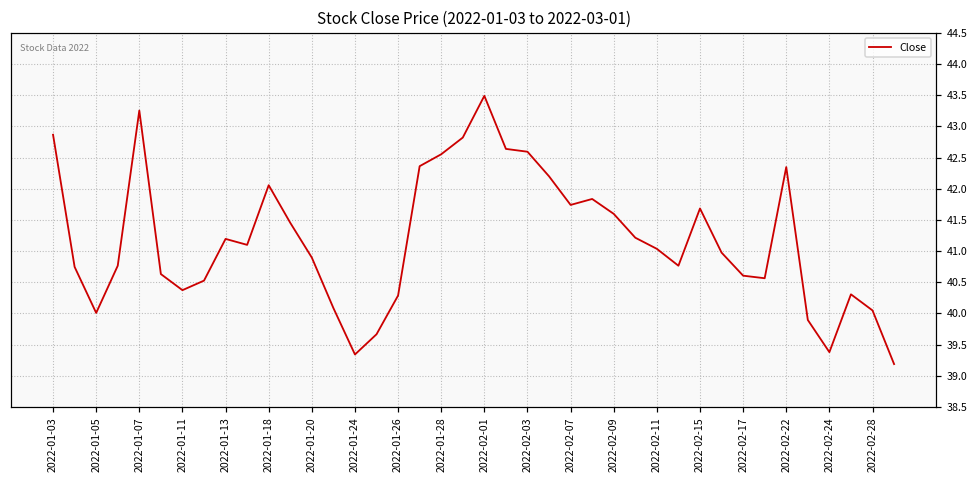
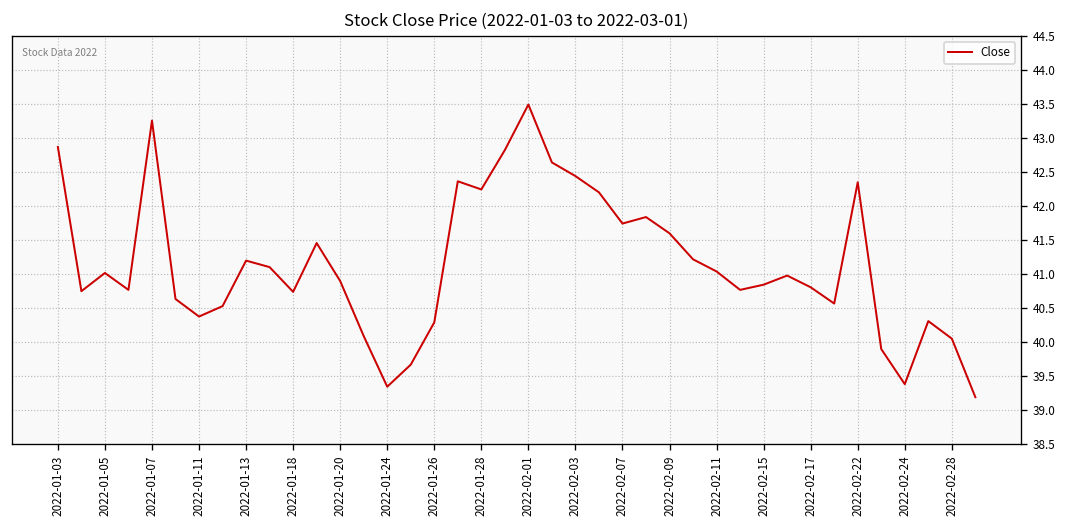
  {
    "2022-01-03": 42.9,
-   "2022-01-05": 40.0,
+   "2022-01-05": 41.0,
    "2022-01-07": 43.3,
    "2022-01-11": 40.4,
    "2022-01-13": 41.2,
-   "2022-01-18": 42.1,
+   "2022-01-18": 40.7,
    "2022-01-20": 40.9,
    "2022-01-24": 39.3,
    "2022-01-26": 40.3,
-   "2022-01-28": 42.6,
+   "2022-01-28": 42.2,
    "2022-02-01": 43.5,
-   "2022-02-03": 42.6,
+   "2022-02-03": 42.4,
    "2022-02-07": 41.7,
    "2022-02-09": 41.6,
    "2022-02-11": 41.0,
-   "2022-02-15": 41.7,
-   "2022-02-17": 40.6,
+   "2022-02-15": 40.8,
+   "2022-02-17": 40.8,
    "2022-02-22": 42.3,
    "2022-02-24": 39.4,
    "2022-02-28": 40.0
  }
